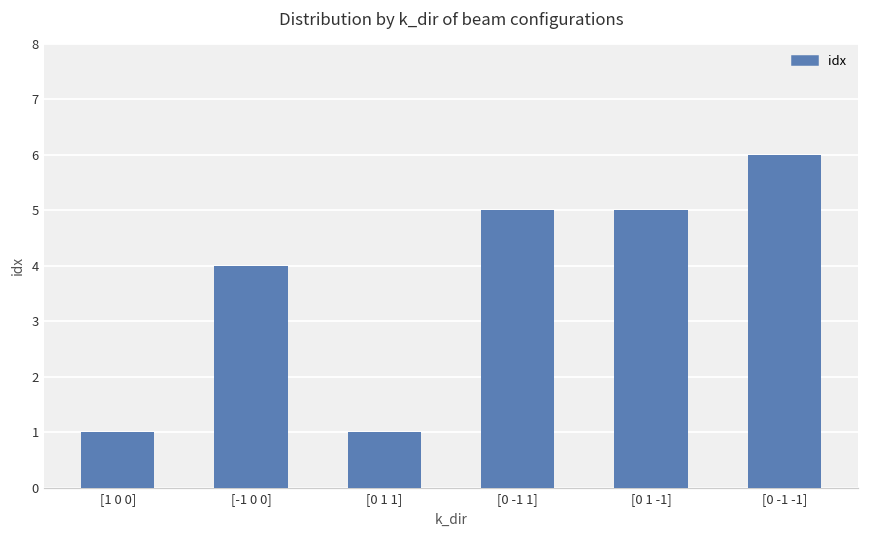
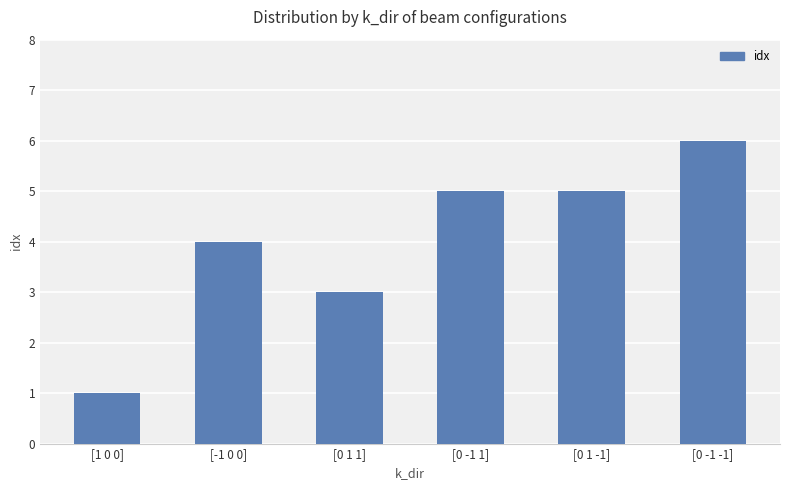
  {
    "[1 0 0]": 1,
    "[-1 0 0]": 4,
-   "[0 1 1]": 1,
+   "[0 1 1]": 3,
    "[0 -1 1]": 5,
    "[0 1 -1]": 5,
    "[0 -1 -1]": 6
  }
